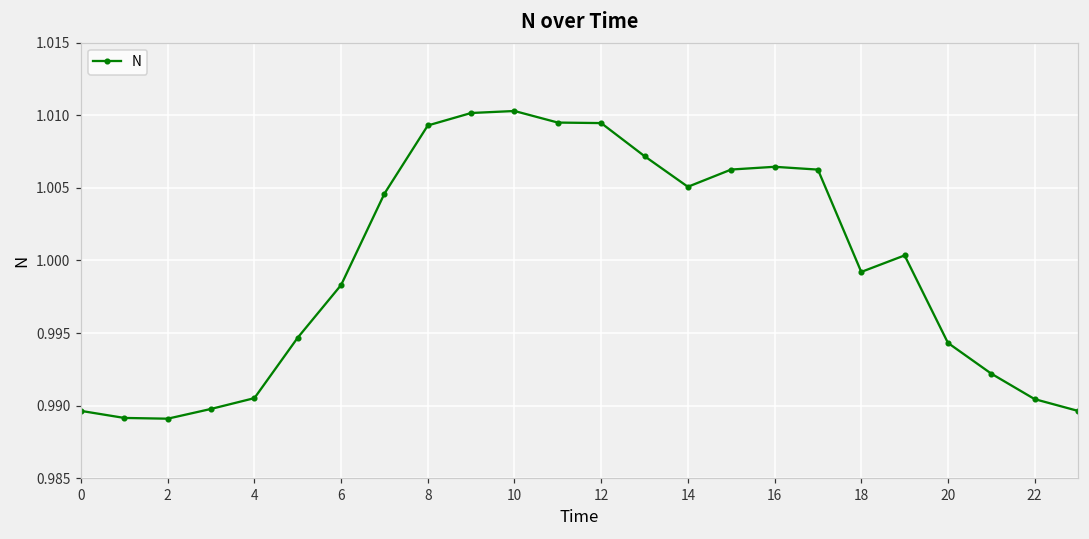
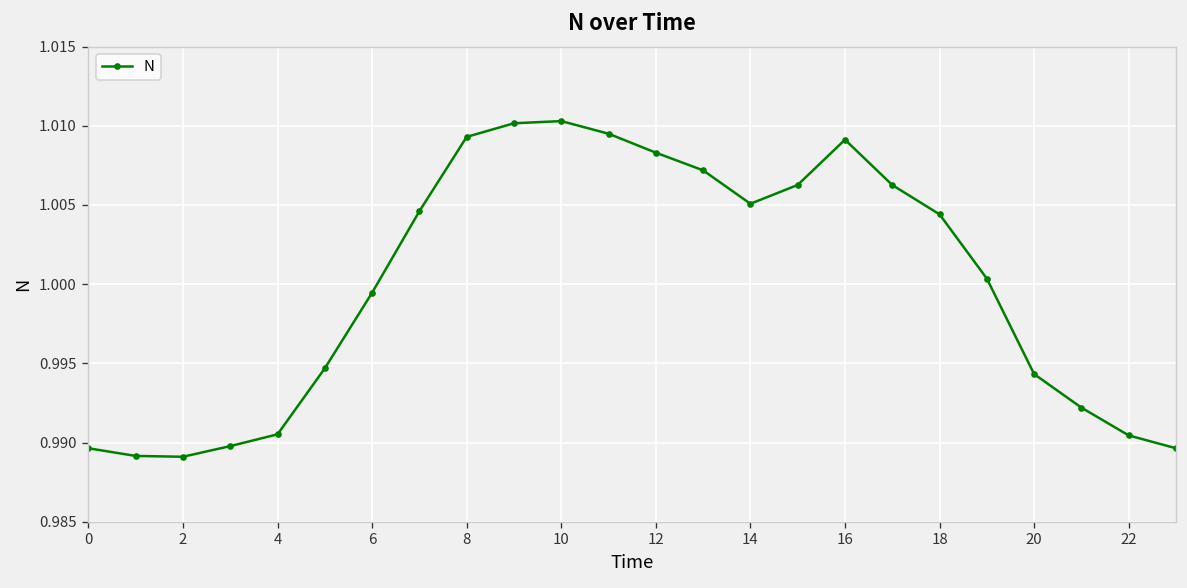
  {
    "0": 0.9896,
    "2": 0.9891,
    "4": 0.9905,
-   "6": 0.9983,
+   "6": 0.9995,
    "8": 1.0093,
    "10": 1.0103,
-   "12": 1.0095,
+   "12": 1.0083,
    "14": 1.0051,
-   "16": 1.0065,
-   "18": 0.9992,
+   "16": 1.0091,
+   "18": 1.0044,
    "20": 0.9943,
    "22": 0.9904
  }
